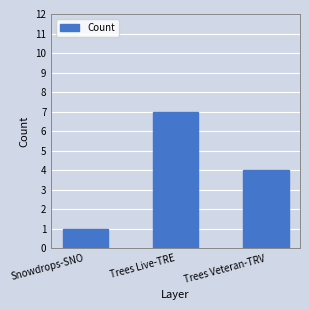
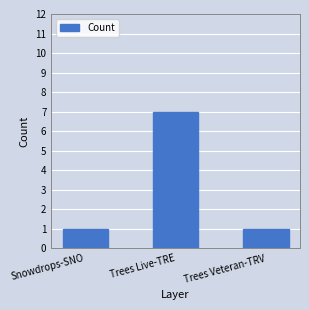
  {
    "Snowdrops-SNO": 1,
    "Trees Live-TRE": 7,
-   "Trees Veteran-TRV": 4
+   "Trees Veteran-TRV": 1
  }
